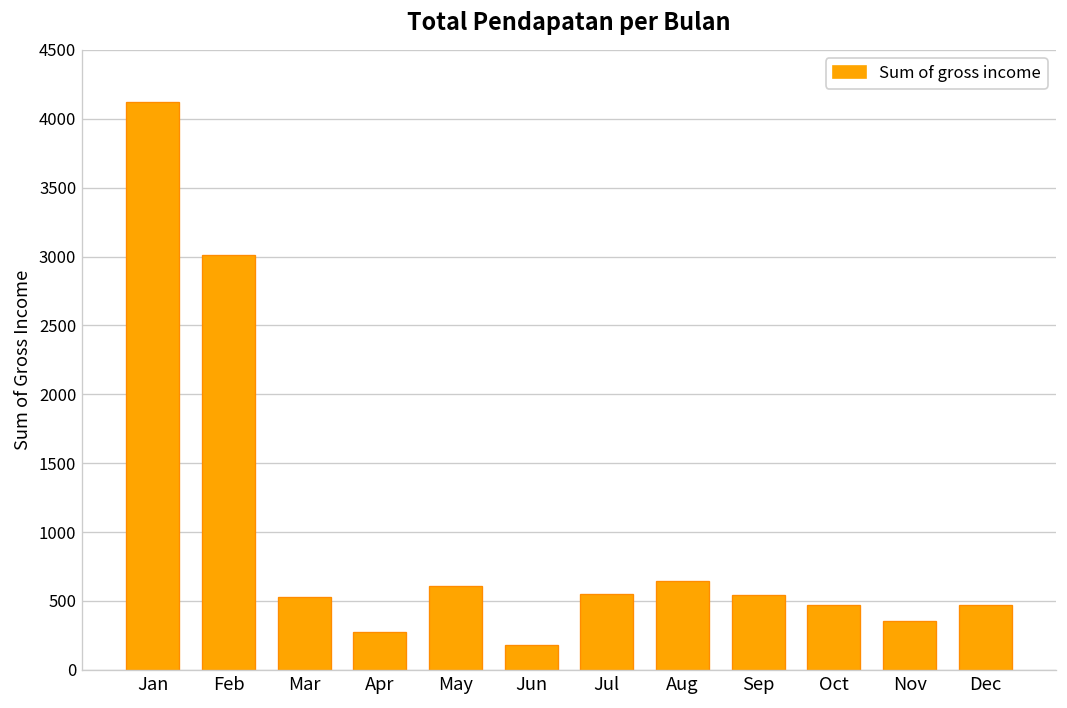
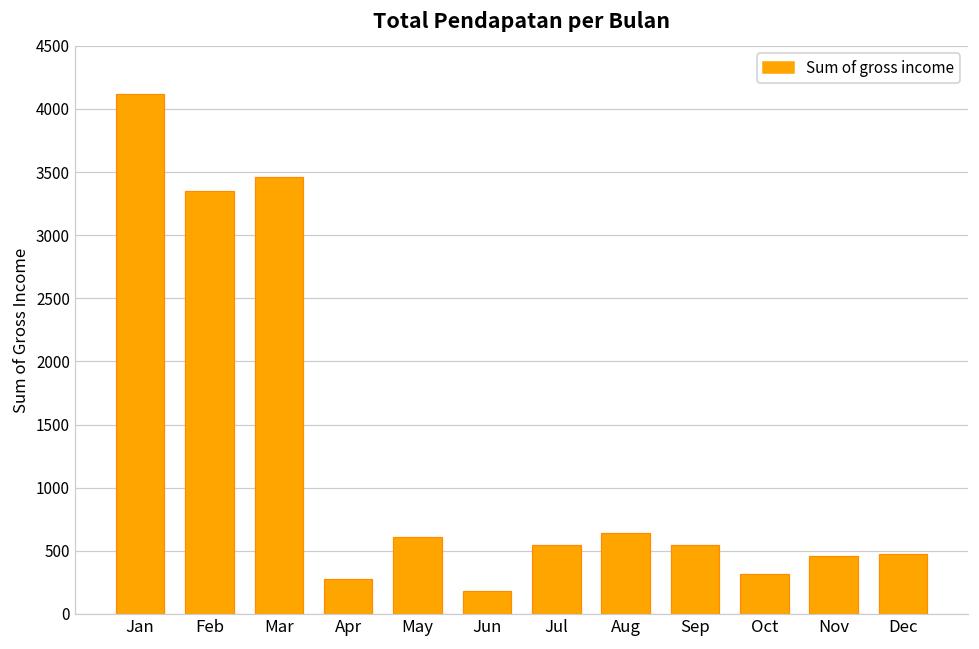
  {
    "Jan": 4120,
-   "Feb": 3010,
-   "Mar": 530,
+   "Feb": 3350,
+   "Mar": 3460,
    "Apr": 270,
    "May": 610,
    "Jun": 180,
    "Jul": 550,
    "Aug": 640,
    "Sep": 550,
-   "Oct": 470,
-   "Nov": 360,
+   "Oct": 310,
+   "Nov": 460,
    "Dec": 470
  }
